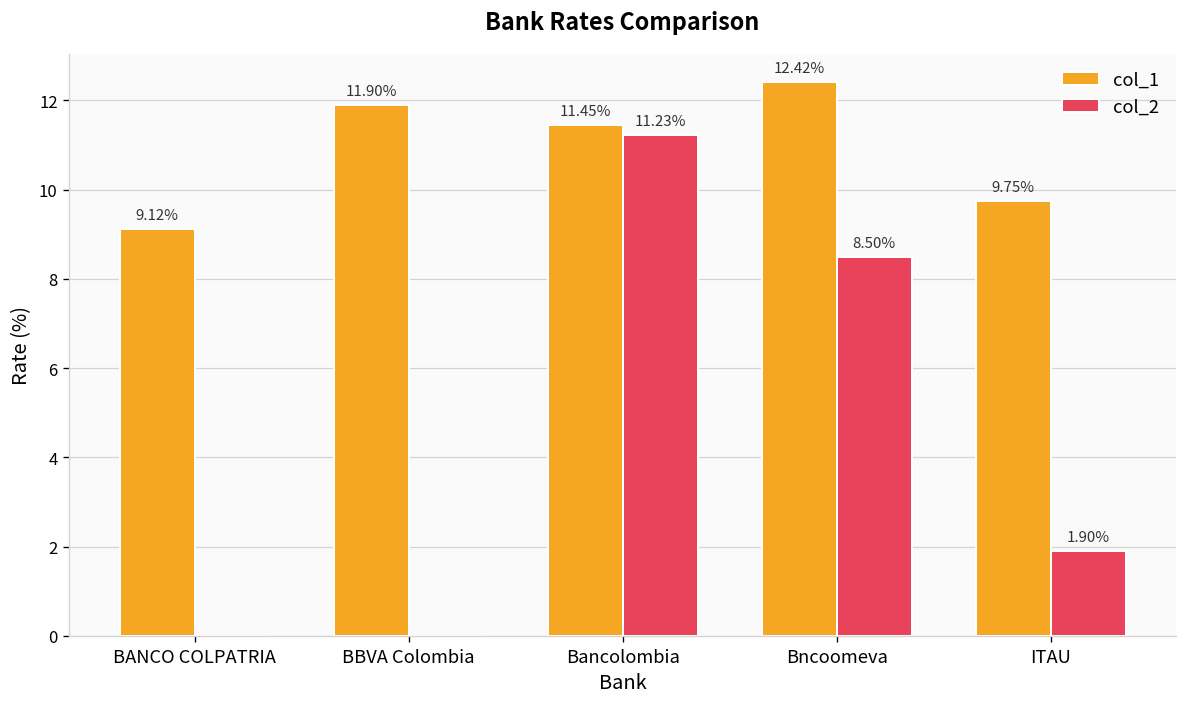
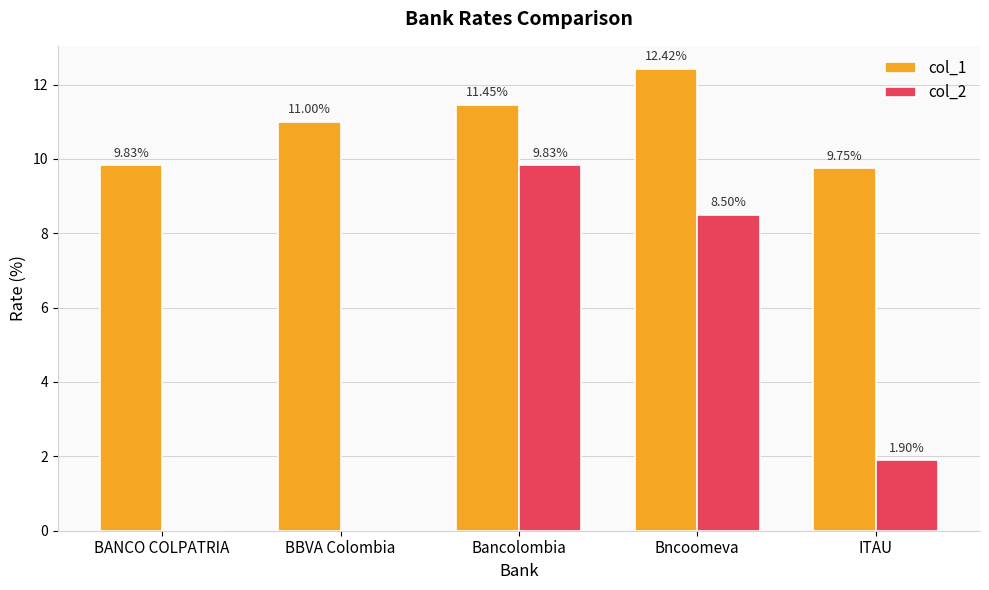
  {
    "col_1": {
-     "BANCO COLPATRIA": "9.12%",
-     "BBVA Colombia": "11.90%",
+     "BANCO COLPATRIA": "9.83%",
+     "BBVA Colombia": "11.00%",
      "Bancolombia": "11.45%",
      "Bncoomeva": "12.42%",
      "ITAU": "9.75%"
    },
    "col_2": {
-     "Bancolombia": "11.23%",
+     "Bancolombia": "9.83%",
      "Bncoomeva": "8.50%",
      "ITAU": "1.90%"
    }
  }
